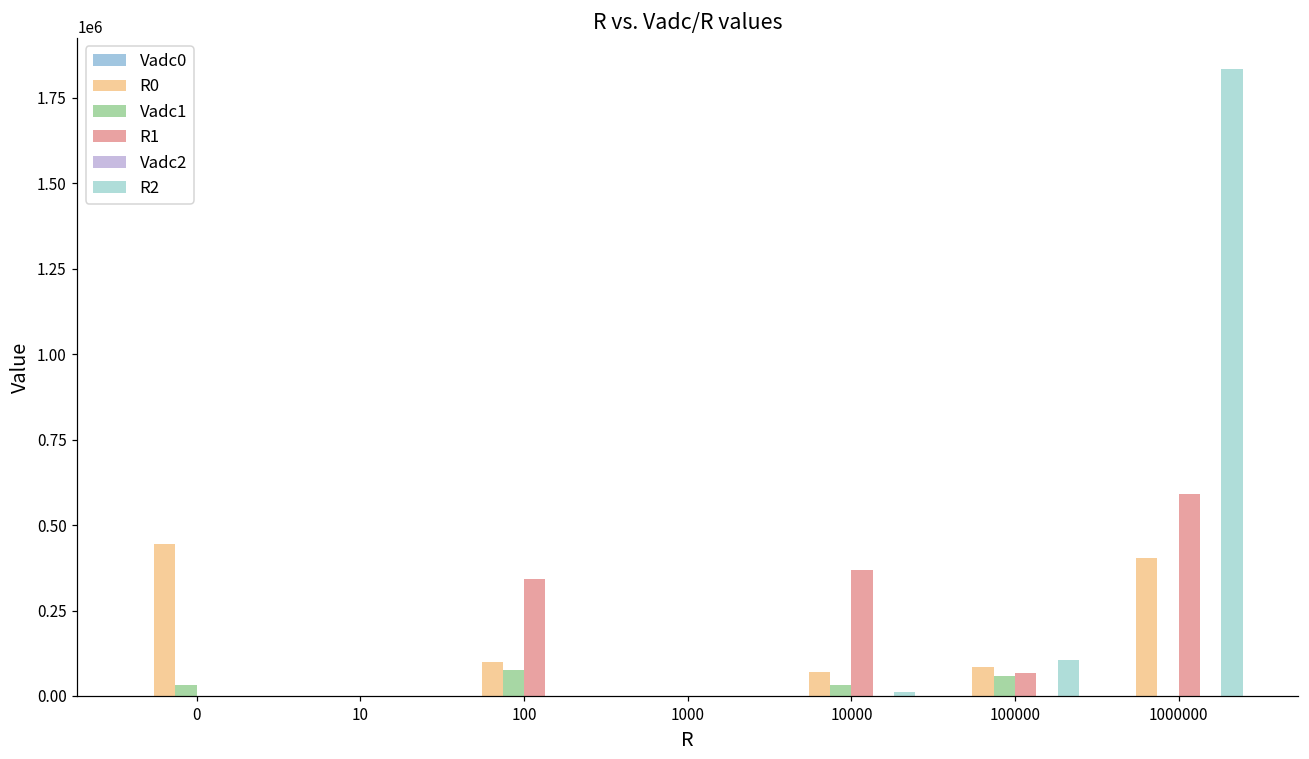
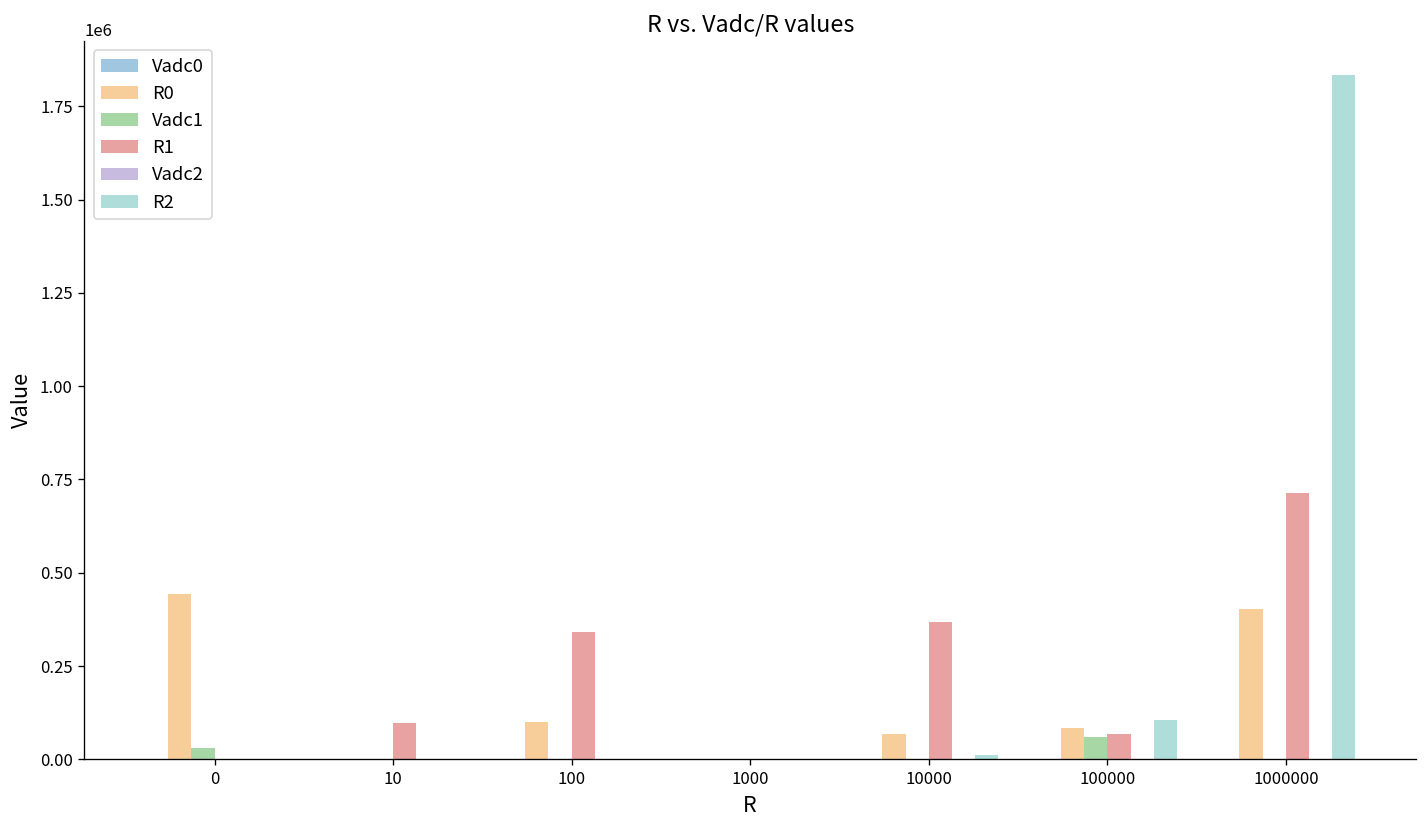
  {
    "R0": {
      "0": 440000,
      "100": 100000,
      "10000": 70000,
      "100000": 80000,
      "1000000": 400000
    },
    "Vadc1": {
      "0": 30000,
-     "100": 80000,
-     "10000": 30000,
+     "100": 0,
+     "10000": 0,
      "100000": 60000
    },
    "R1": {
-     "10": 0,
+     "10": 100000,
      "100": 340000,
      "10000": 370000,
      "100000": 70000,
-     "1000000": 590000
+     "1000000": 710000
    }
  }
